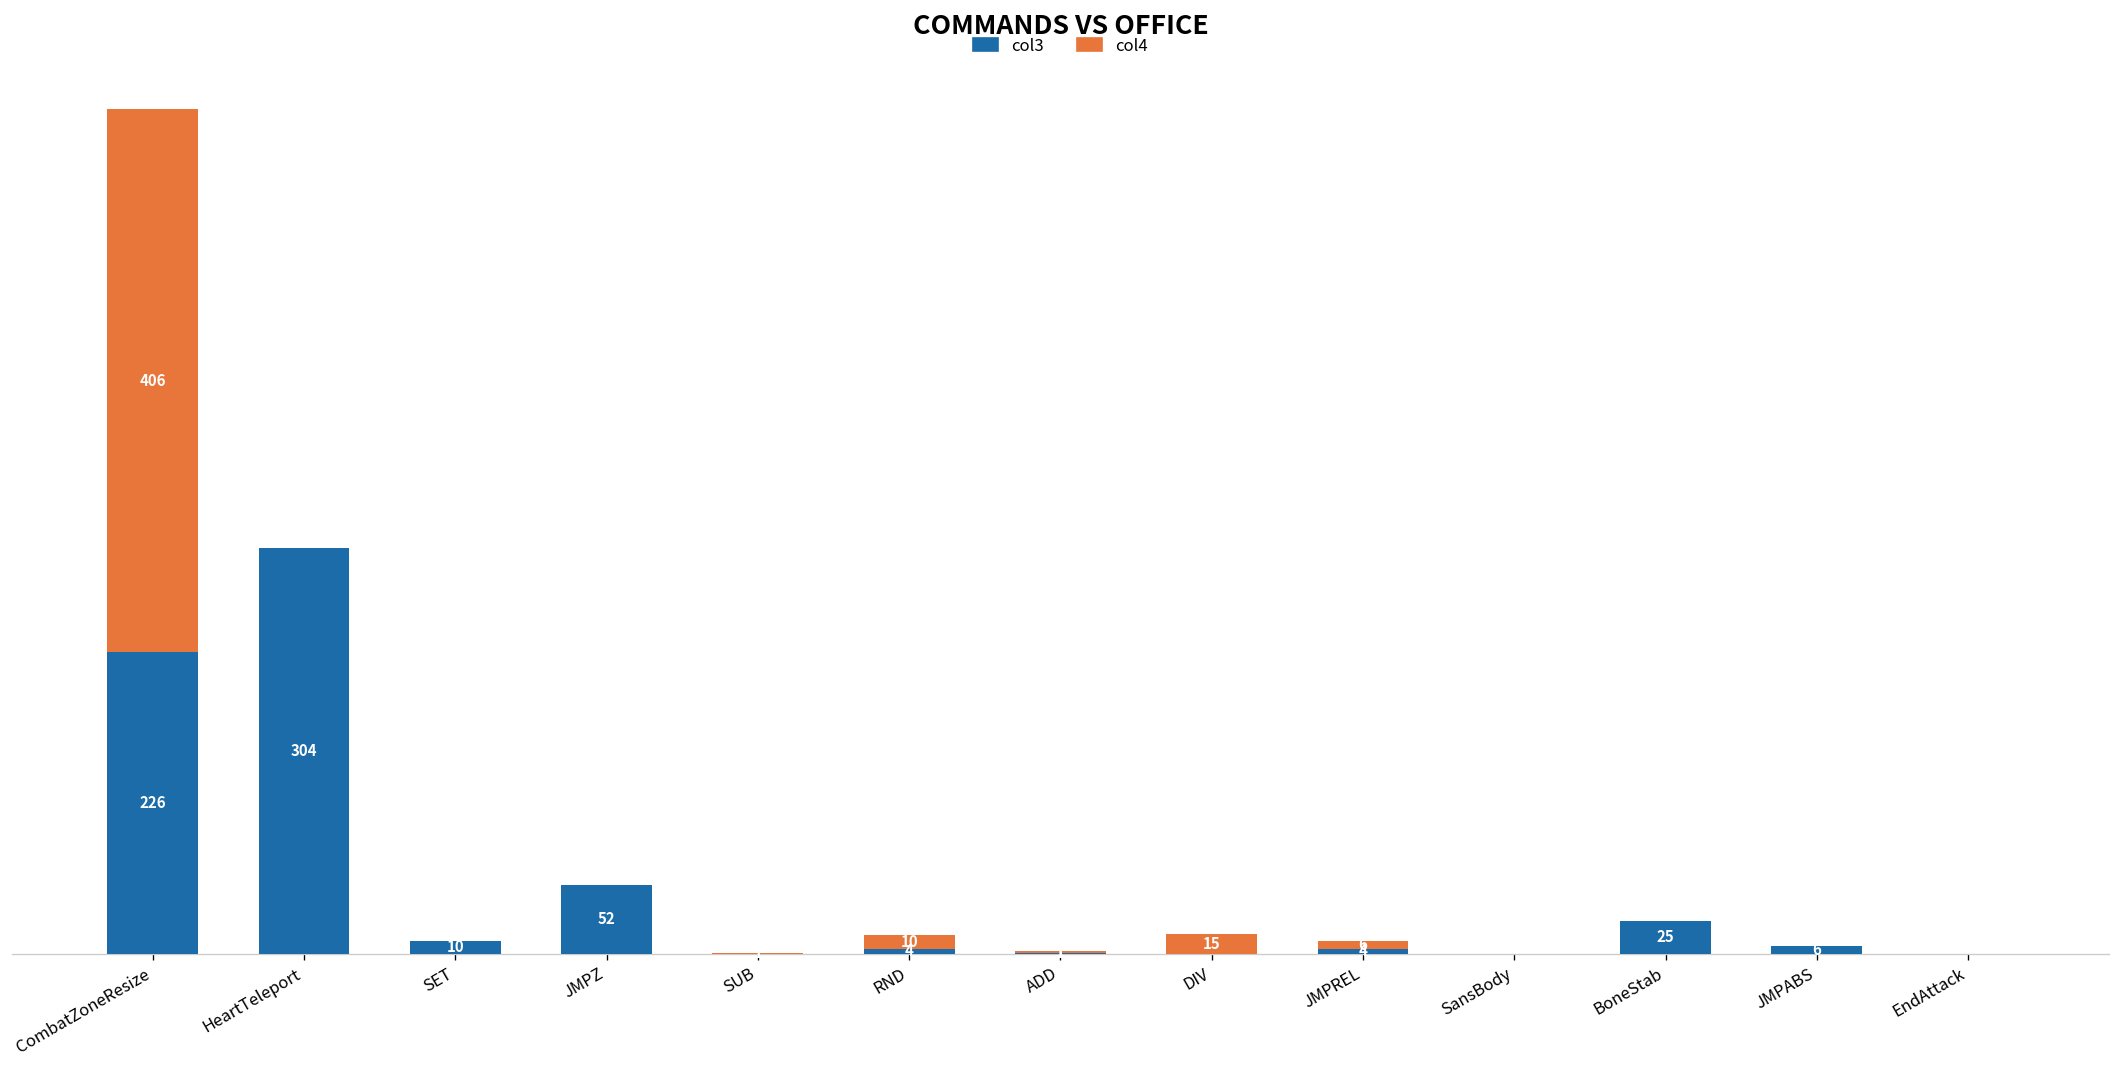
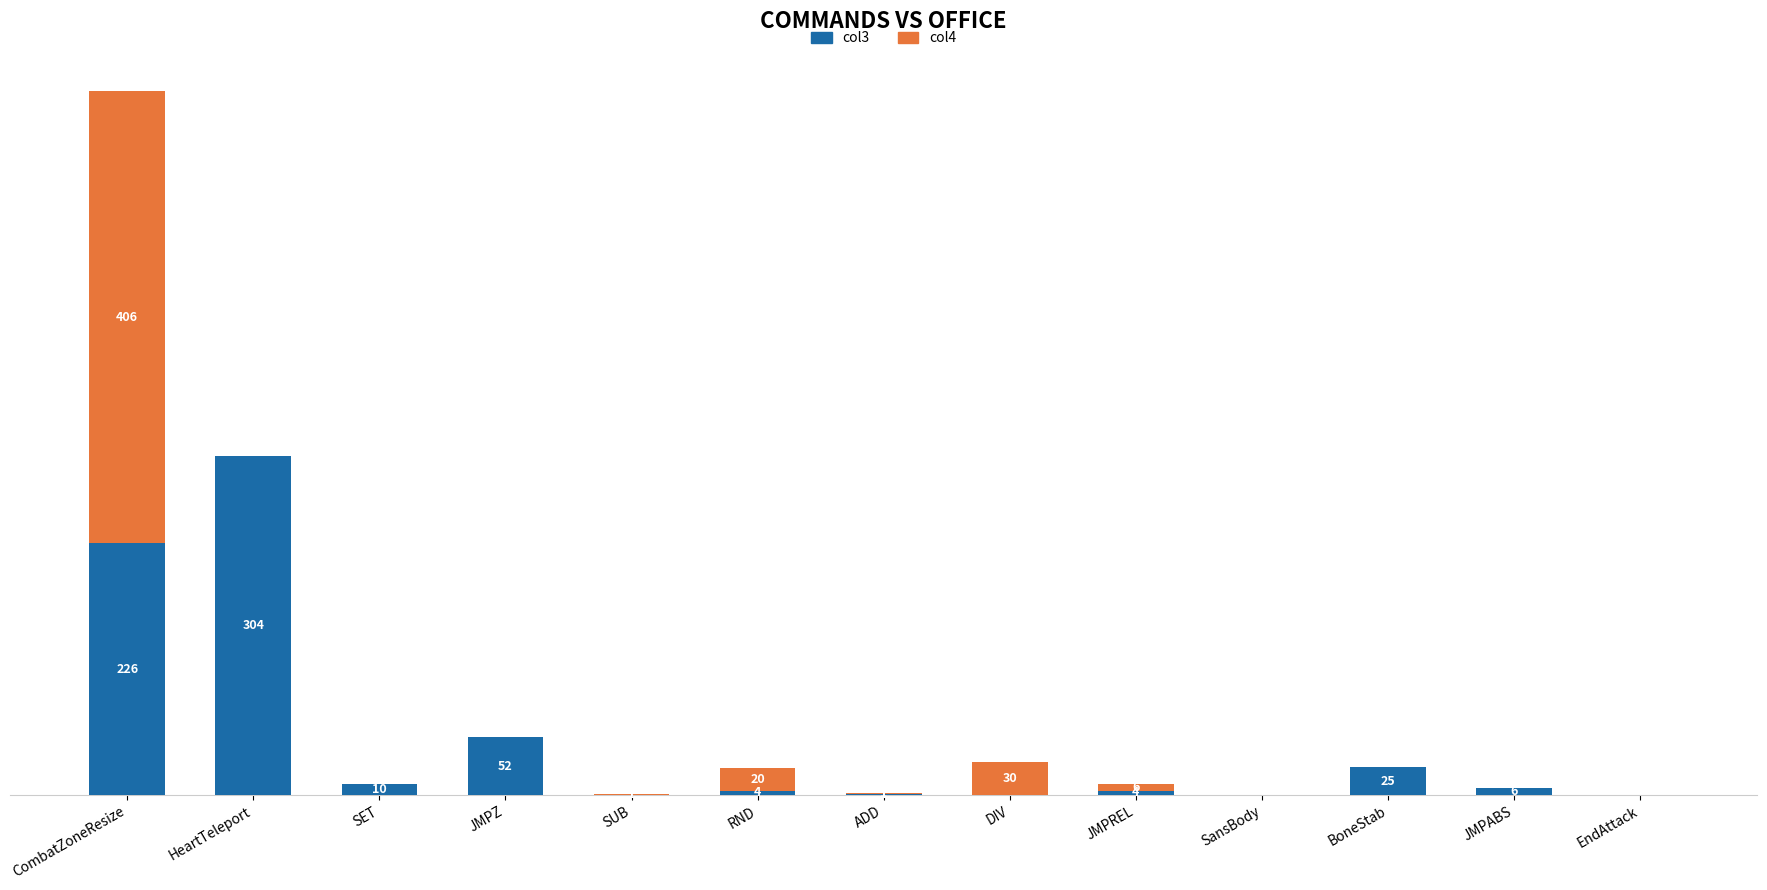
  {
    "col3": {
      "CombatZoneResize": 226,
      "HeartTeleport": 304,
      "SET": 10,
      "JMPZ": 52,
      "JMPREL": 4,
      "BoneStab": 25,
      "JMPABS": 6
    },
    "col4": {
      "CombatZoneResize": 406,
-     "RND": 10,
-     "DIV": 15
+     "RND": 20,
+     "DIV": 30
    }
  }
